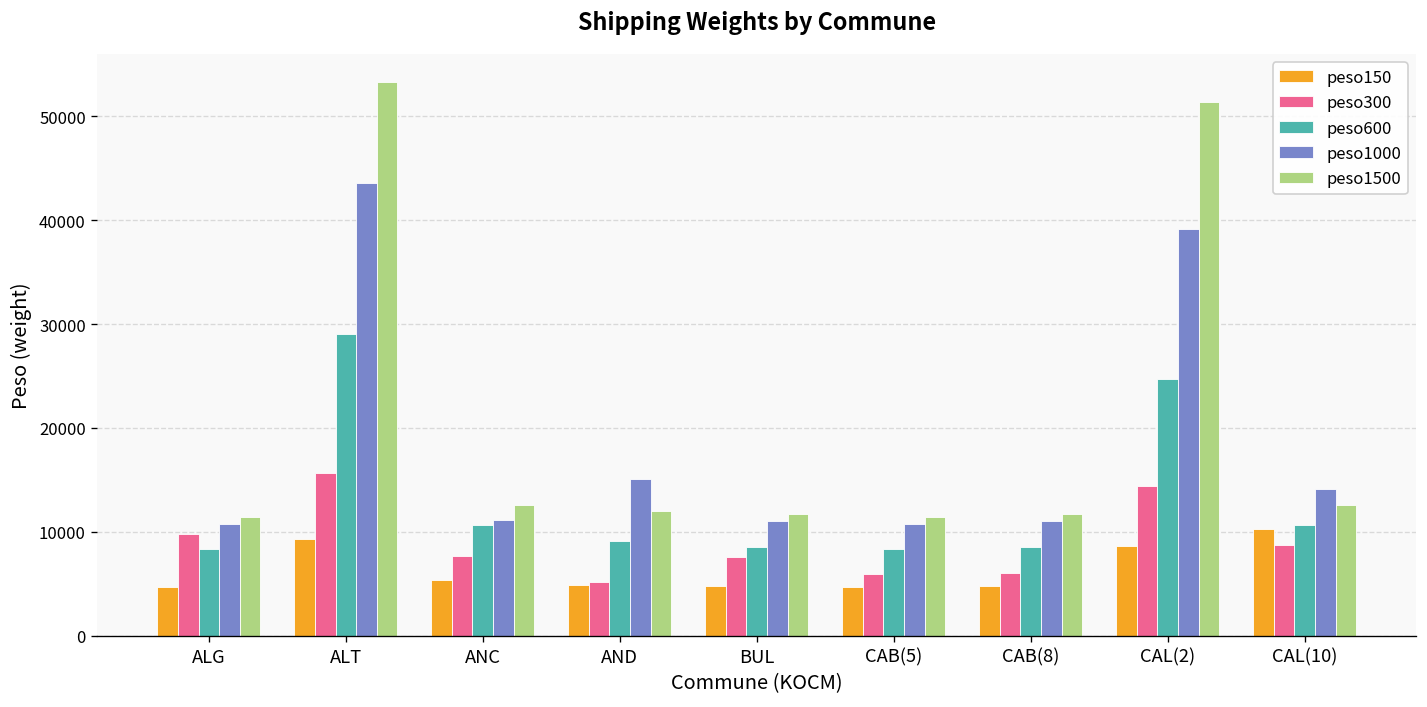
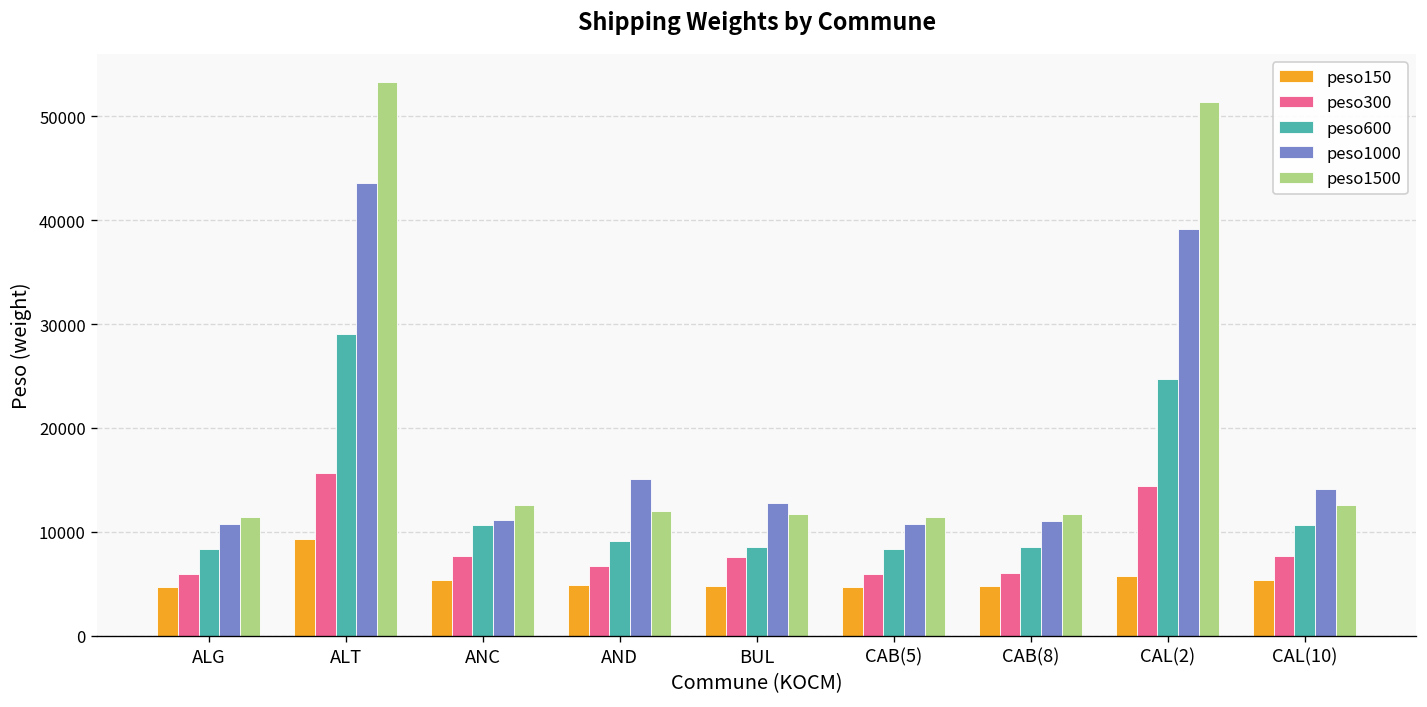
  {
    "peso150": {
      "ALG": 5000,
      "ALT": 9000,
      "ANC": 5000,
      "AND": 5000,
      "BUL": 5000,
      "CAB(5)": 5000,
      "CAB(8)": 5000,
-     "CAL(2)": 9000,
-     "CAL(10)": 10000
+     "CAL(2)": 6000,
+     "CAL(10)": 5000
    },
    "peso300": {
-     "ALG": 10000,
+     "ALG": 6000,
      "ALT": 16000,
      "ANC": 8000,
-     "AND": 5000,
+     "AND": 7000,
      "BUL": 8000,
      "CAB(5)": 6000,
      "CAB(8)": 6000,
      "CAL(2)": 14000,
-     "CAL(10)": 9000
+     "CAL(10)": 8000
    },
    "peso600": {
      "ALG": 8000,
      "ALT": 29000,
      "ANC": 11000,
      "AND": 9000,
      "BUL": 9000,
      "CAB(5)": 8000,
      "CAB(8)": 9000,
      "CAL(2)": 25000,
      "CAL(10)": 11000
    },
    "peso1000": {
      "ALG": 11000,
      "ALT": 44000,
      "ANC": 11000,
      "AND": 15000,
-     "BUL": 11000,
+     "BUL": 13000,
      "CAB(5)": 11000,
      "CAB(8)": 11000,
      "CAL(2)": 39000,
      "CAL(10)": 14000
    },
    "peso1500": {
      "ALG": 11000,
      "ALT": 53000,
      "ANC": 13000,
      "AND": 12000,
      "BUL": 12000,
      "CAB(5)": 11000,
      "CAB(8)": 12000,
      "CAL(2)": 51000,
      "CAL(10)": 13000
    }
  }
